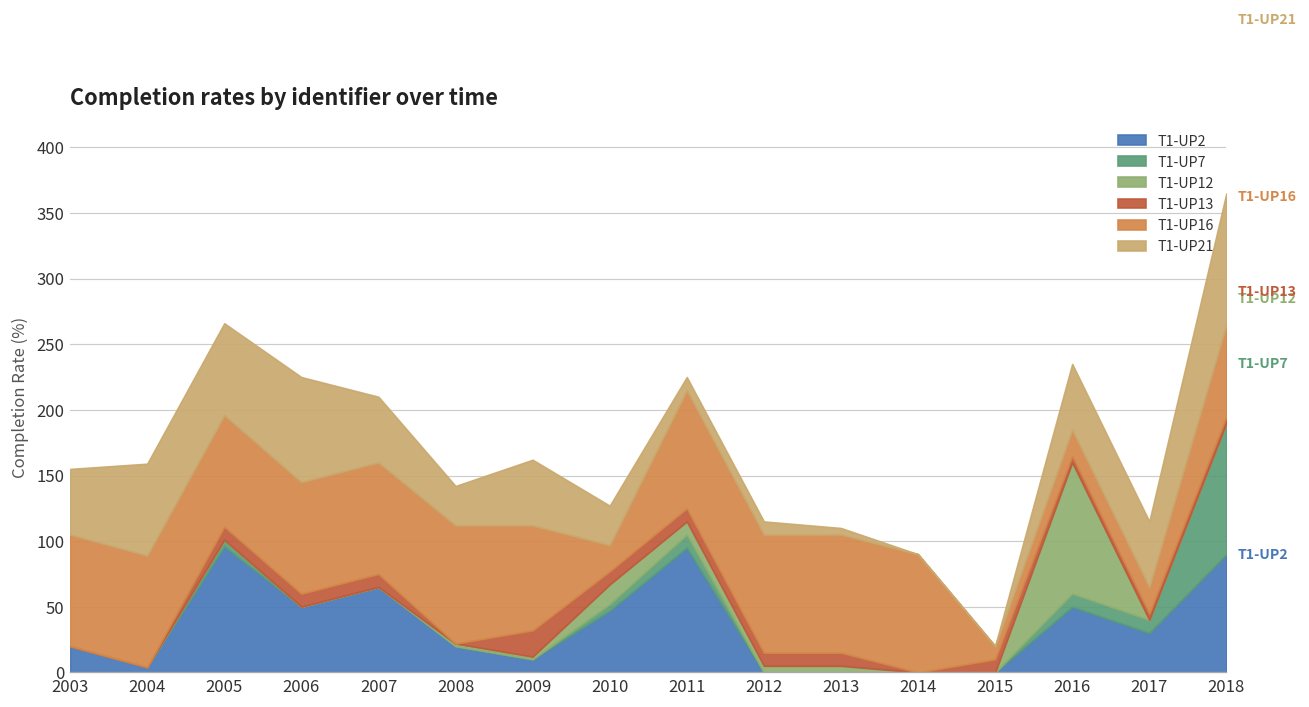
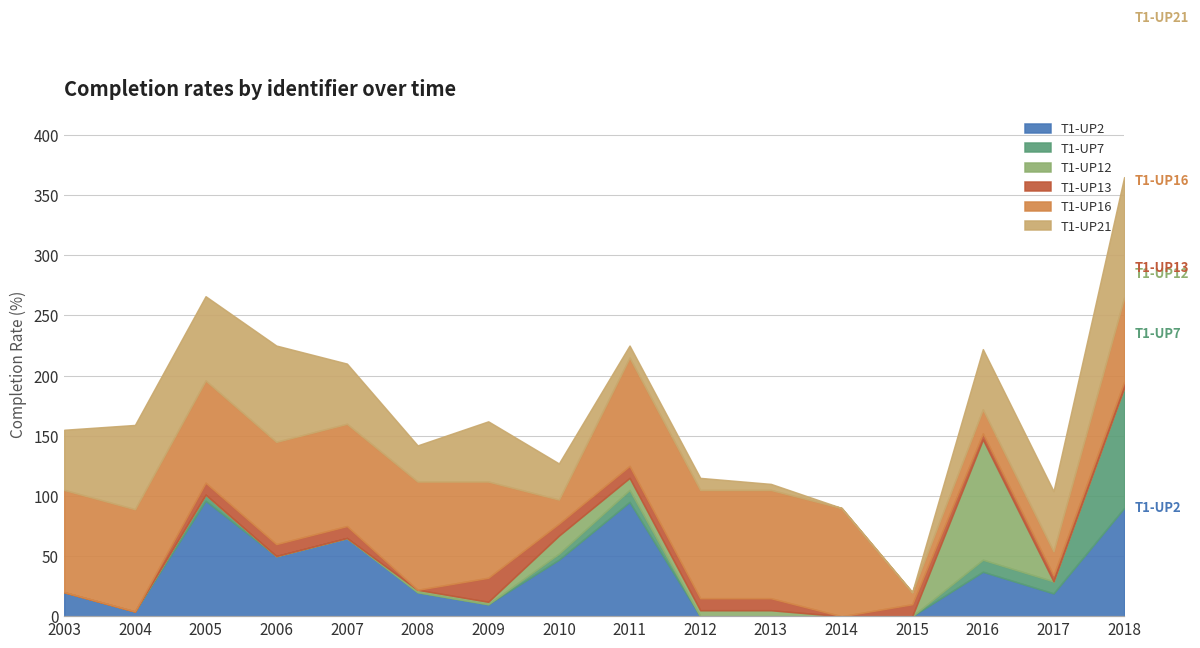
  {
    "T1-UP2": {
      "2005": 96,
      "2010": 47,
      "2011": 95,
-     "2016": 50,
-     "2017": 30,
+     "2016": 37,
+     "2017": 19,
      "2018": 90
    }
  }
